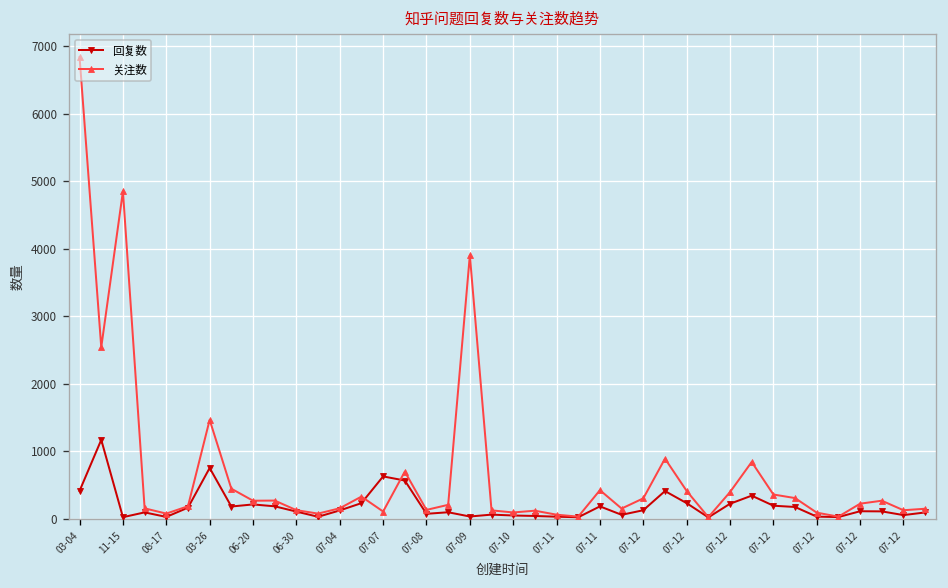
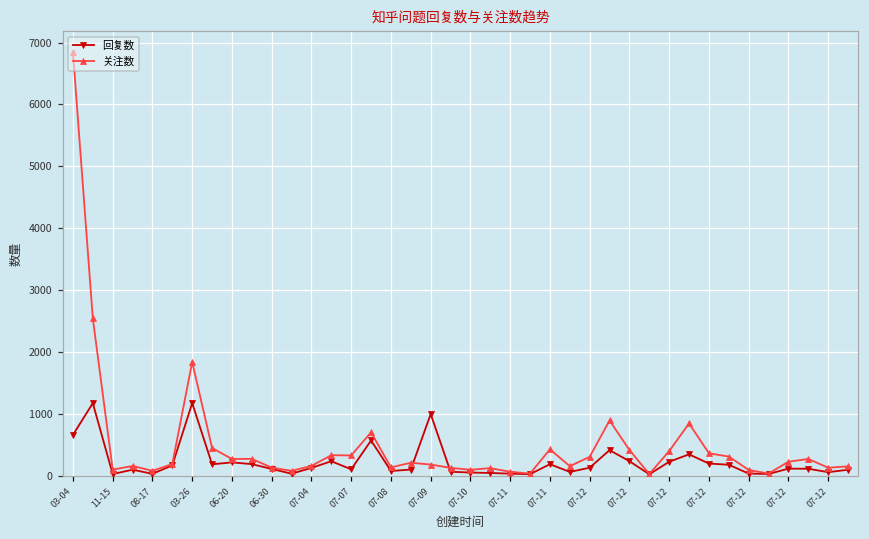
  {
    "回复数": {
-     "03-04": 400,
+     "03-04": 700,
      "11-15": 0,
      "08-17": 0,
-     "03-26": 800,
+     "03-26": 1200,
      "06-20": 200,
-     "07-07": 600,
+     "07-07": 100,
      "07-08": 100,
-     "07-09": 0,
+     "07-09": 1000,
      "07-10": 100
    },
    "关注数": {
-     "11-15": 4900,
+     "11-15": 100,
      "08-17": 100,
-     "03-26": 1500,
+     "03-26": 1800,
      "06-20": 300,
-     "07-07": 100,
+     "07-07": 300,
      "07-08": 100,
-     "07-09": 3900,
+     "07-09": 200,
      "07-10": 100
    }
  }
